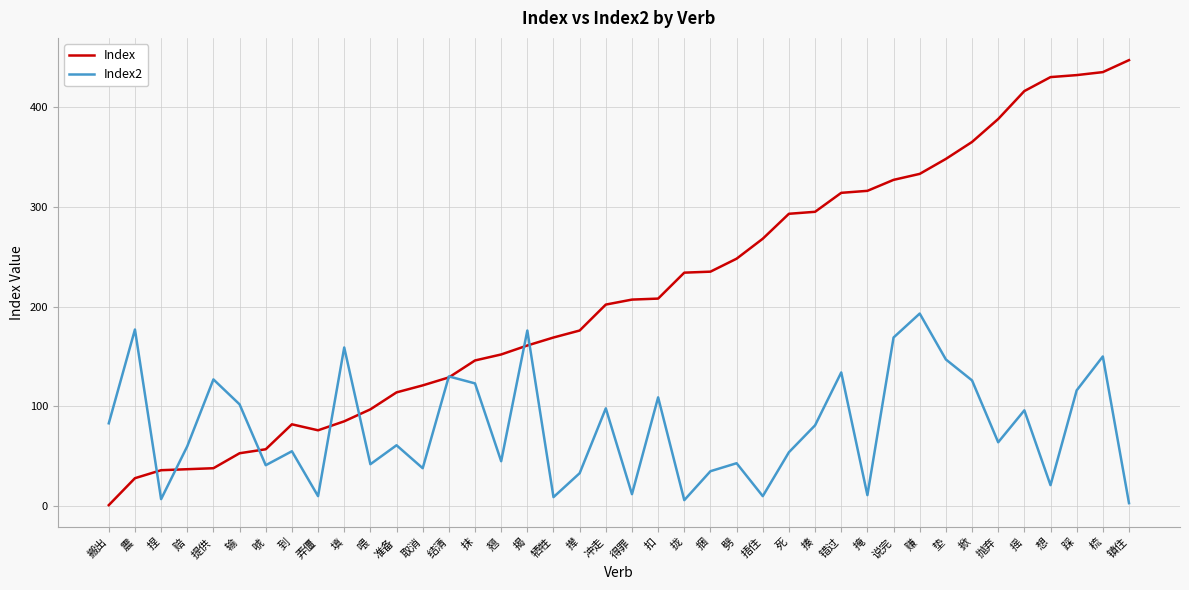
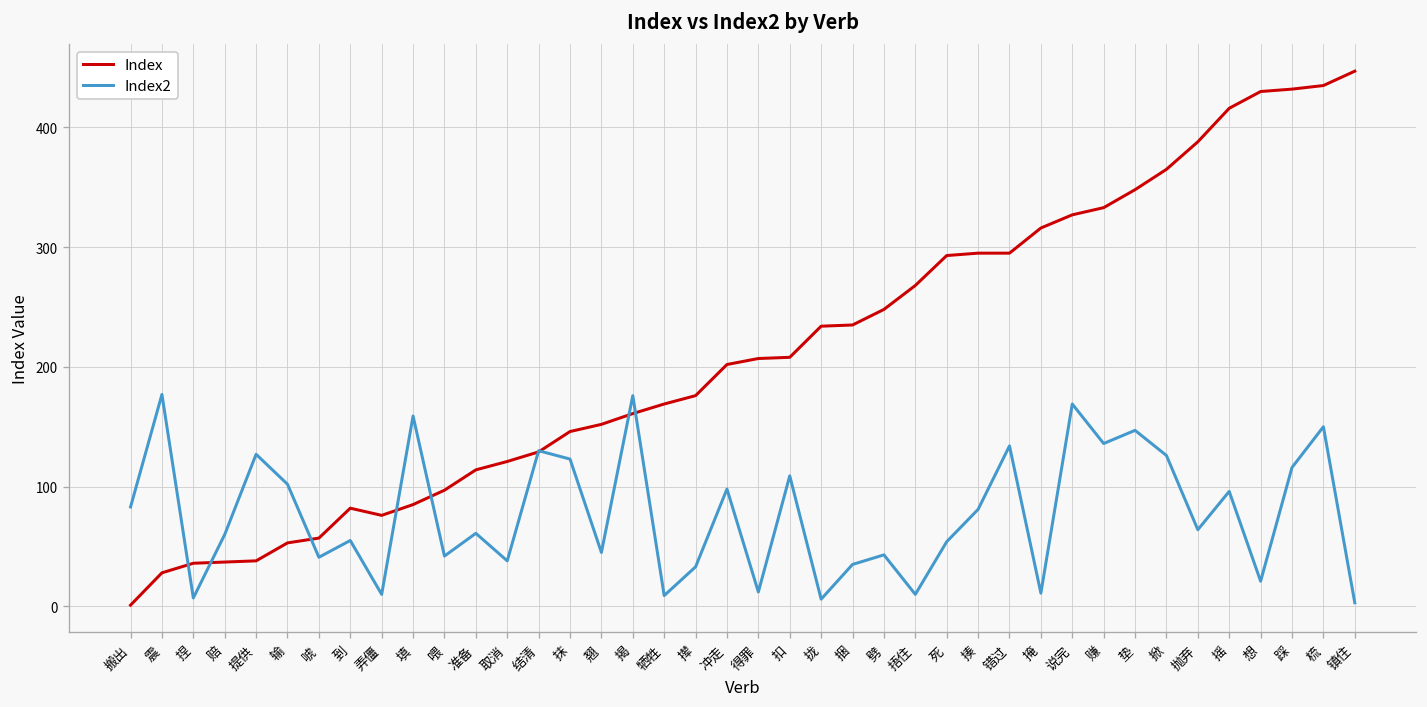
  {
    "Index": {
      "搬出": 0,
      "震": 30,
      "捏": 40,
      "赔": 40,
      "提供": 40,
      "输": 50,
      "唬": 60,
      "到": 80,
      "弄僵": 80,
      "填": 90,
      "喂": 100,
      "准备": 110,
      "取消": 120,
      "抹": 150,
      "翘": 150,
      "揭": 160,
      "牺牲": 170,
      "撵": 180,
      "冲走": 200,
      "得罪": 210,
      "扣": 210,
      "拢": 230,
      "捆": 240,
      "劈": 250,
      "捂住": 270,
      "死": 290,
      "揍": 300,
-     "错过": 310,
+     "错过": 300,
      "掩": 320,
      "说完": 330,
      "赚": 330,
      "垫": 350,
      "掀": 370,
      "抛弃": 390,
      "摇": 420,
      "想": 430,
      "踩": 430,
      "梳": 440,
      "镇住": 450
    },
    "Index2": {
      "搬出": 80,
      "震": 180,
      "捏": 10,
      "赔": 60,
      "提供": 130,
      "输": 100,
      "唬": 40,
      "到": 60,
      "弄僵": 10,
      "填": 160,
      "喂": 40,
      "准备": 60,
      "取消": 40,
      "抹": 120,
      "翘": 50,
      "揭": 180,
      "牺牲": 10,
      "撵": 30,
      "冲走": 100,
      "得罪": 10,
      "扣": 110,
      "拢": 10,
      "捆": 40,
      "劈": 40,
      "捂住": 10,
      "死": 50,
      "揍": 80,
      "错过": 130,
      "掩": 10,
      "说完": 170,
-     "赚": 190,
+     "赚": 140,
      "垫": 150,
      "掀": 130,
      "抛弃": 60,
      "摇": 100,
      "想": 20,
      "踩": 120,
      "梳": 150,
      "镇住": 0
    }
  }
